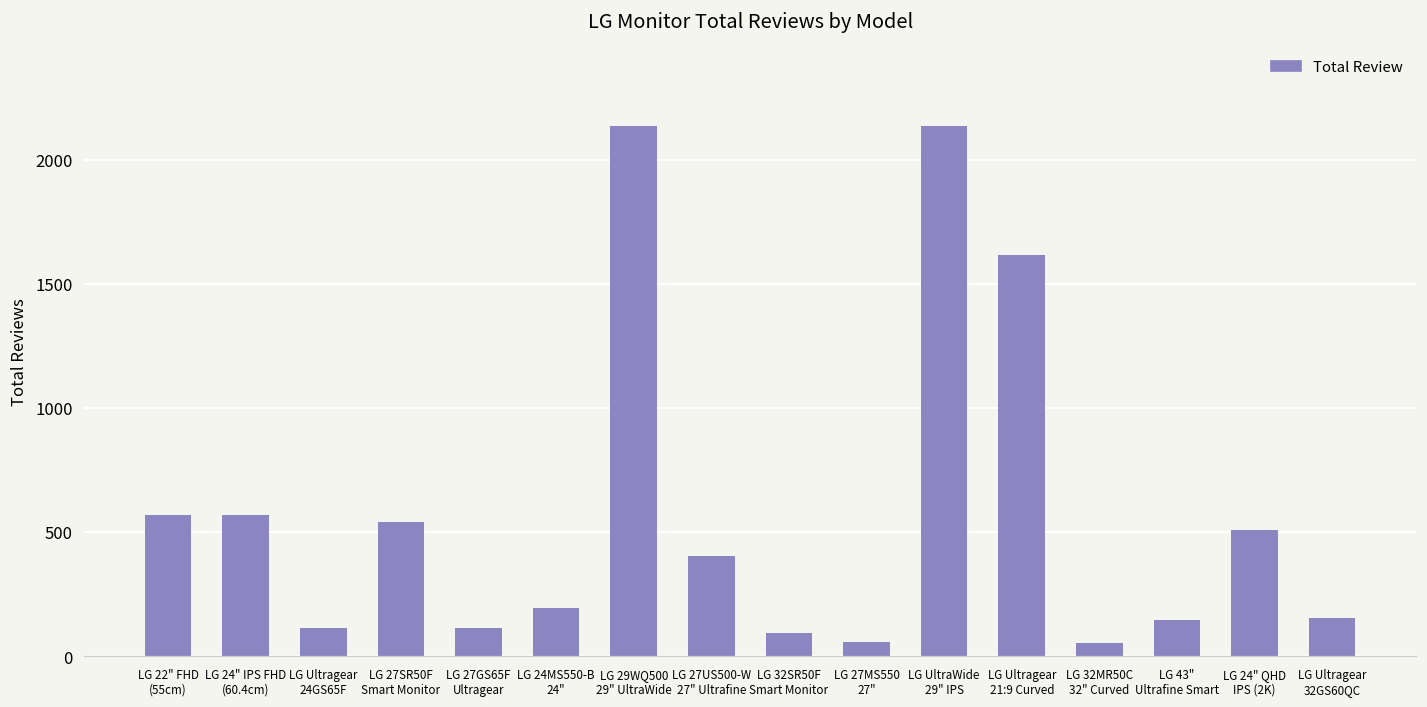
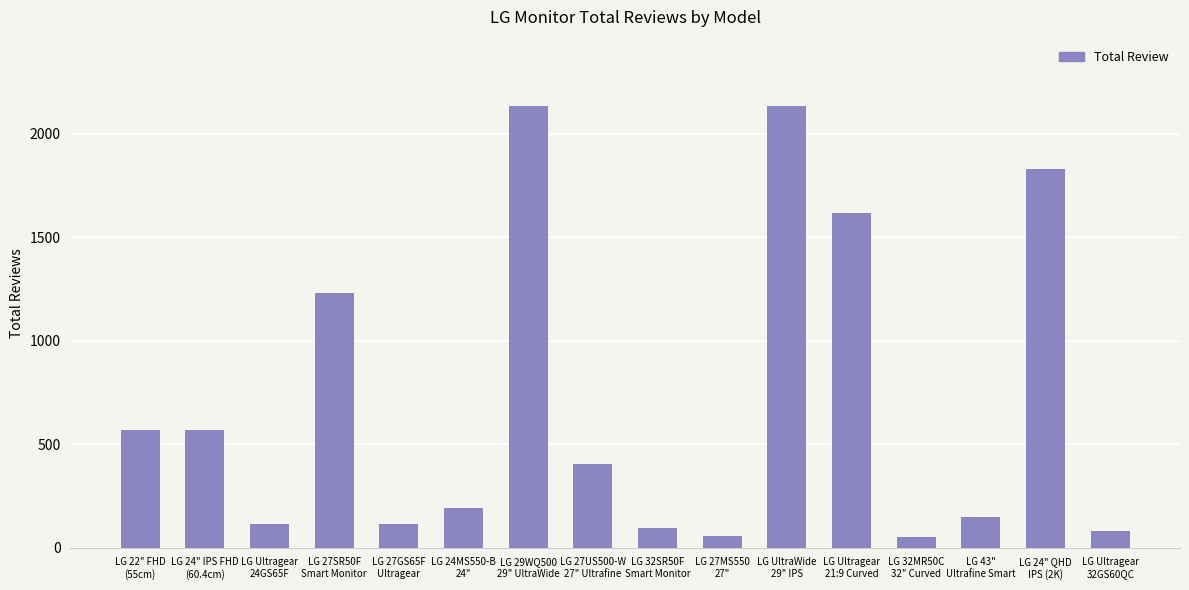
  {
    "LG 22\" FHD (55cm)": 570,
    "LG 24\" IPS FHD (60.4cm)": 570,
    "LG Ultragear 24GS65F": 110,
-   "LG 27SR50F Smart Monitor": 540,
+   "LG 27SR50F Smart Monitor": 1230,
    "LG 27GS65F Ultragear": 110,
    "LG 24MS550-B 24\"": 190,
    "LG 29WQ500 29\" UltraWide": 2140,
    "LG 27US500-W 27\" Ultrafine": 400,
    "LG 32SR50F Smart Monitor": 100,
    "LG 27MS550 27\"": 60,
    "LG UltraWide 29\" IPS": 2140,
    "LG Ultragear 21:9 Curved": 1620,
    "LG 32MR50C 32\" Curved": 50,
    "LG 43\" Ultrafine Smart": 150,
-   "LG 24\" QHD IPS (2K)": 510,
-   "LG Ultragear 32GS60QC": 150
+   "LG 24\" QHD IPS (2K)": 1830,
+   "LG Ultragear 32GS60QC": 80
  }
